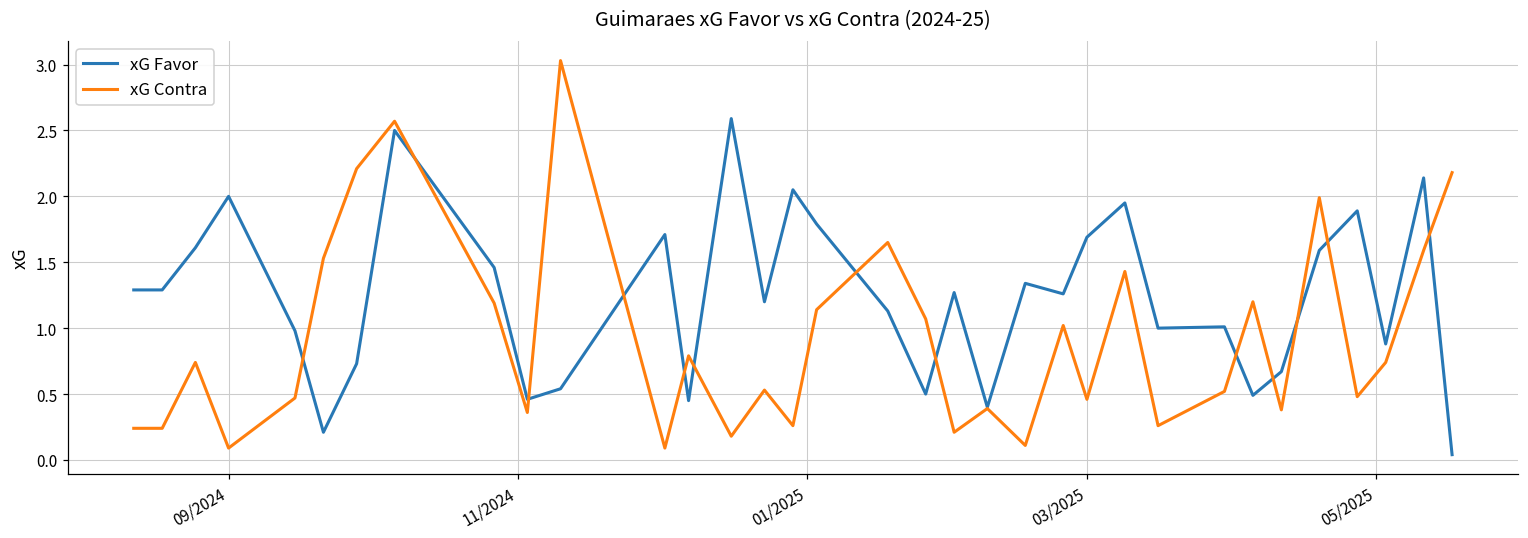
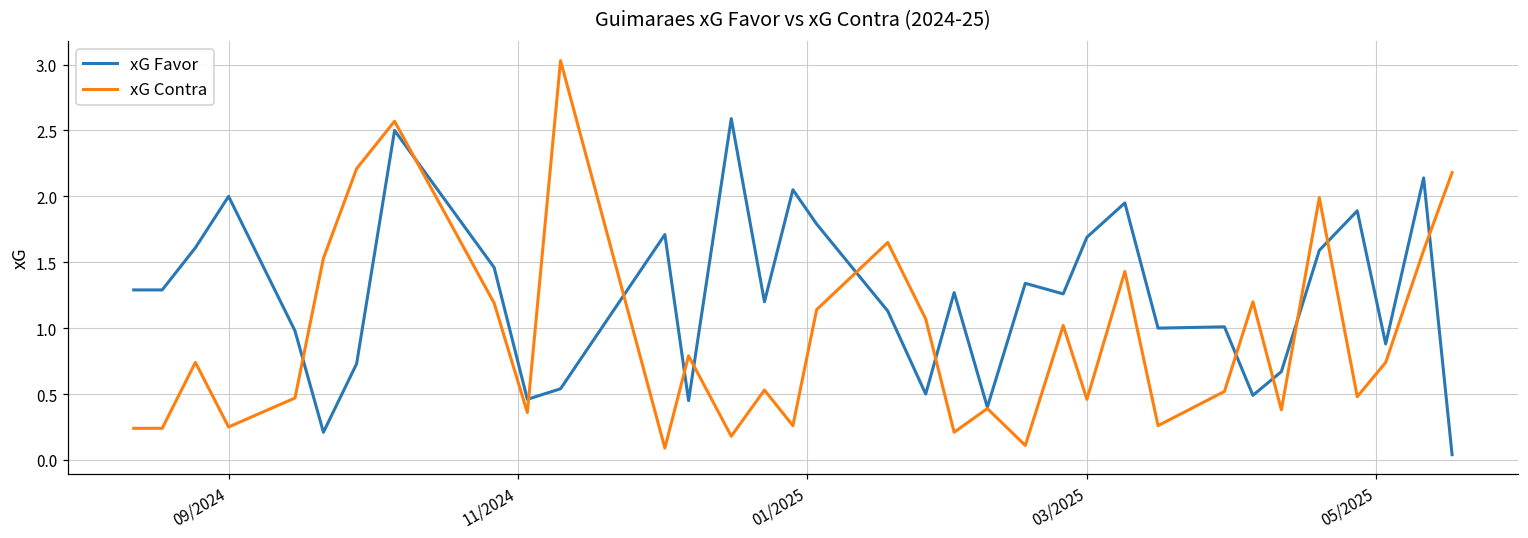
  {
    "xG Favor": {
      "09/2024": 2.00,
      "03/2025": 1.69
    },
    "xG Contra": {
-     "09/2024": 0.09,
+     "09/2024": 0.25,
      "03/2025": 0.46
    }
  }
